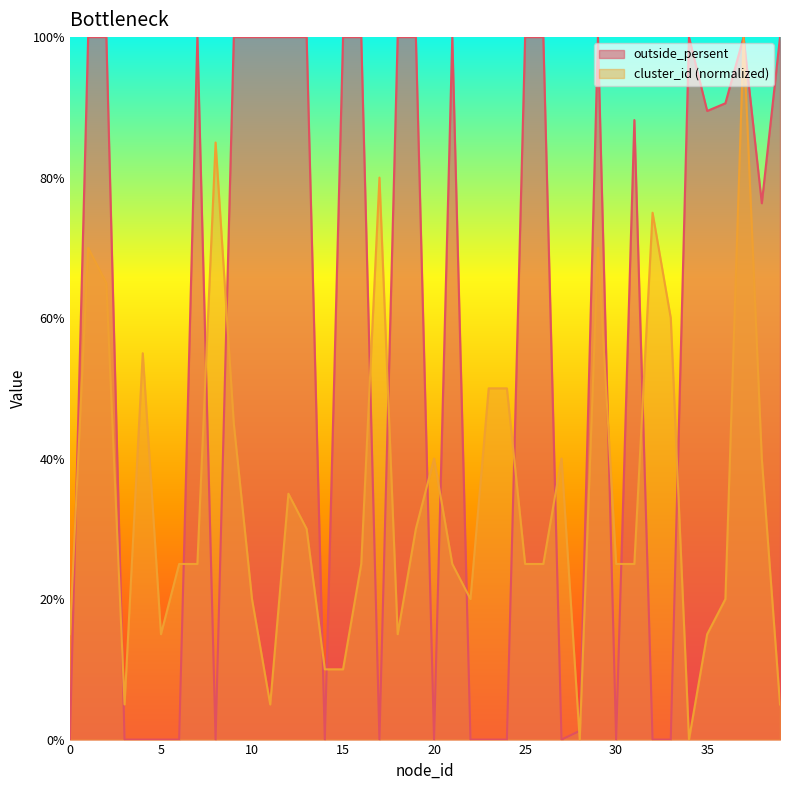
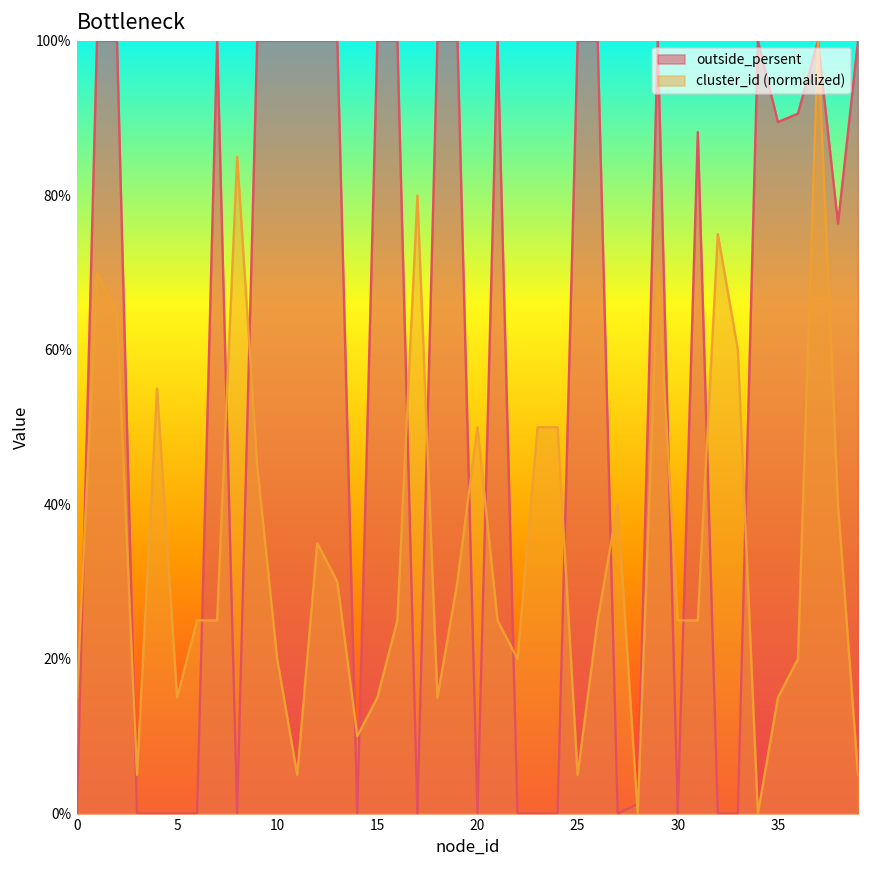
  {
    "outside_persent": {
      "0": "0%",
      "5": "0%",
      "10": "100%",
      "15": "100%",
      "20": "0%",
      "25": "100%",
      "30": "0%",
      "35": "89%"
    },
    "cluster_id (normalized)": {
      "0": "15%",
      "5": "15%",
      "10": "20%",
-     "15": "10%",
-     "20": "40%",
-     "25": "25%",
+     "15": "15%",
+     "20": "50%",
+     "25": "5%",
      "30": "25%",
      "35": "15%"
    }
  }
